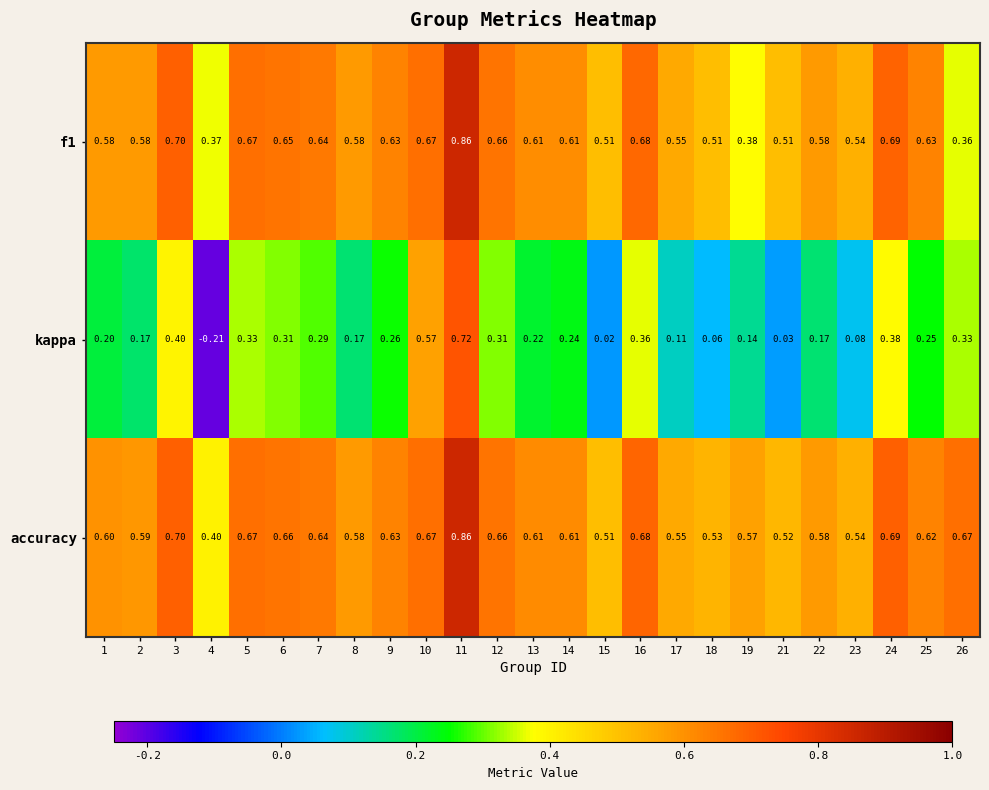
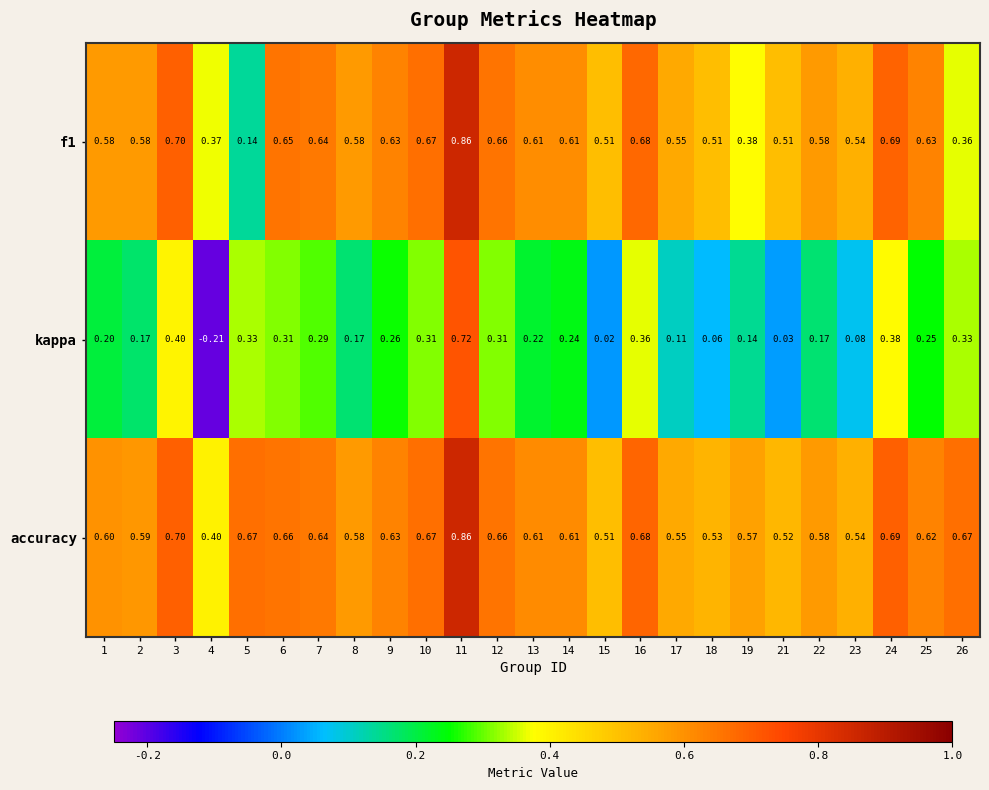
  {
    "f1": {
      "1": 0.58,
      "2": 0.58,
      "3": 0.70,
      "4": 0.37,
-     "5": 0.67,
+     "5": 0.14,
      "6": 0.65,
      "7": 0.64,
      "8": 0.58,
      "9": 0.63,
      "10": 0.67,
      "11": 0.86,
      "12": 0.66,
      "13": 0.61,
      "14": 0.61,
      "15": 0.51,
      "16": 0.68,
      "17": 0.55,
      "18": 0.51,
      "19": 0.38,
      "21": 0.51,
      "22": 0.58,
      "23": 0.54,
      "24": 0.69,
      "25": 0.63,
      "26": 0.36
    },
    "kappa": {
      "1": 0.20,
      "2": 0.17,
      "3": 0.40,
      "4": -0.21,
      "5": 0.33,
      "6": 0.31,
      "7": 0.29,
      "8": 0.17,
      "9": 0.26,
-     "10": 0.57,
+     "10": 0.31,
      "11": 0.72,
      "12": 0.31,
      "13": 0.22,
      "14": 0.24,
      "15": 0.02,
      "16": 0.36,
      "17": 0.11,
      "18": 0.06,
      "19": 0.14,
      "21": 0.03,
      "22": 0.17,
      "23": 0.08,
      "24": 0.38,
      "25": 0.25,
      "26": 0.33
    },
    "accuracy": {
      "1": 0.60,
      "2": 0.59,
      "3": 0.70,
      "4": 0.40,
      "5": 0.67,
      "6": 0.66,
      "7": 0.64,
      "8": 0.58,
      "9": 0.63,
      "10": 0.67,
      "11": 0.86,
      "12": 0.66,
      "13": 0.61,
      "14": 0.61,
      "15": 0.51,
      "16": 0.68,
      "17": 0.55,
      "18": 0.53,
      "19": 0.57,
      "21": 0.52,
      "22": 0.58,
      "23": 0.54,
      "24": 0.69,
      "25": 0.62,
      "26": 0.67
    }
  }
